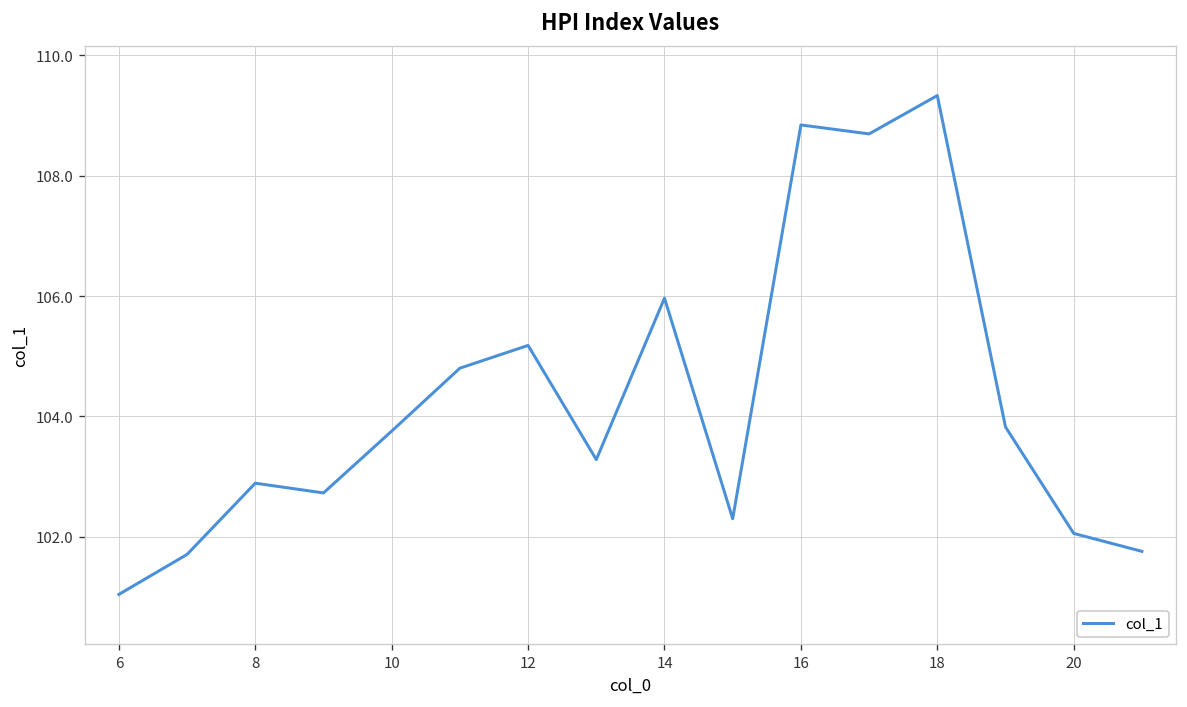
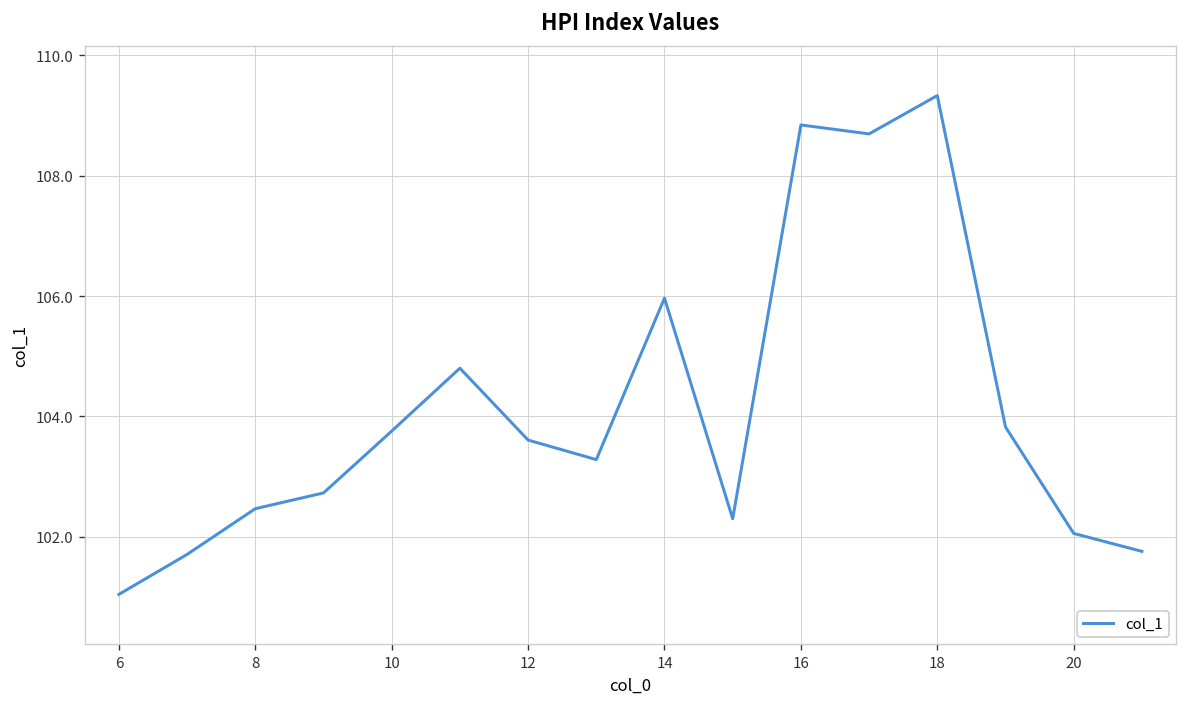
  {
    "6": 101.0,
-   "8": 102.9,
+   "8": 102.5,
    "10": 103.8,
-   "12": 105.2,
+   "12": 103.6,
    "14": 106.0,
    "16": 108.8,
    "18": 109.3,
    "20": 102.1
  }
